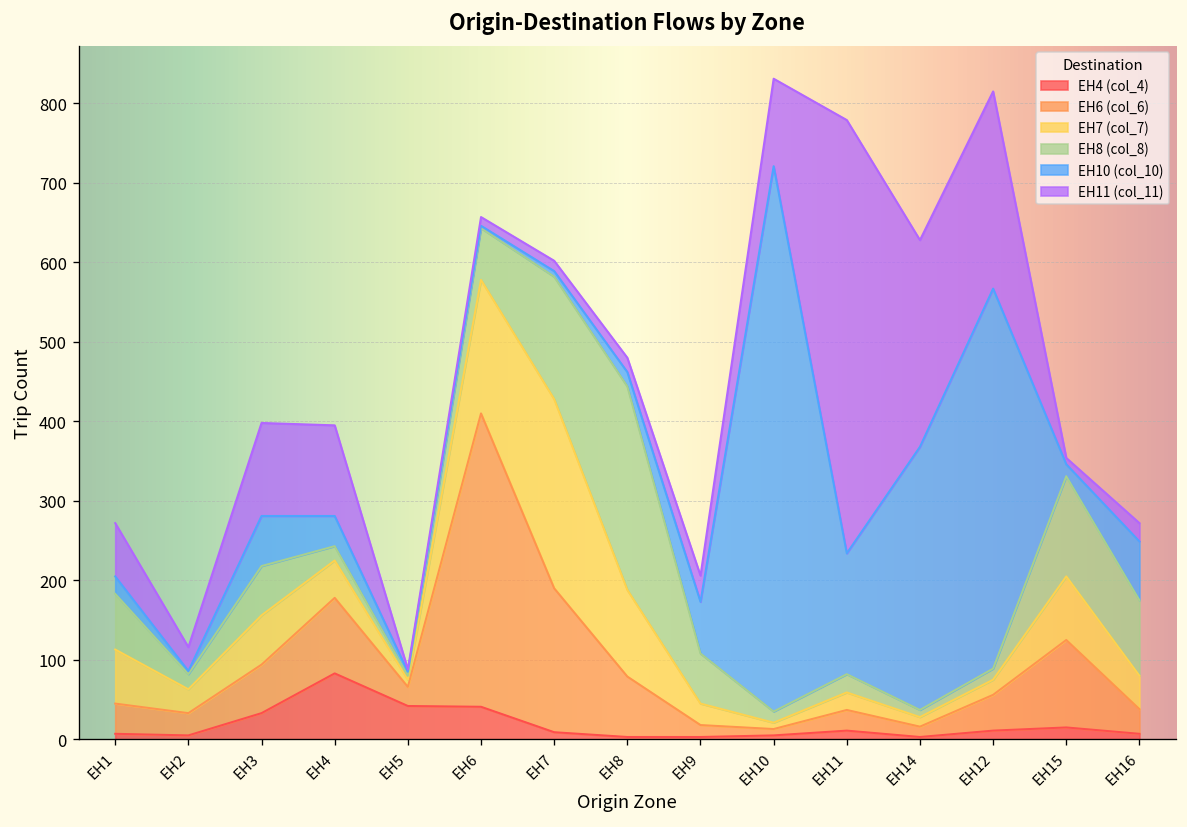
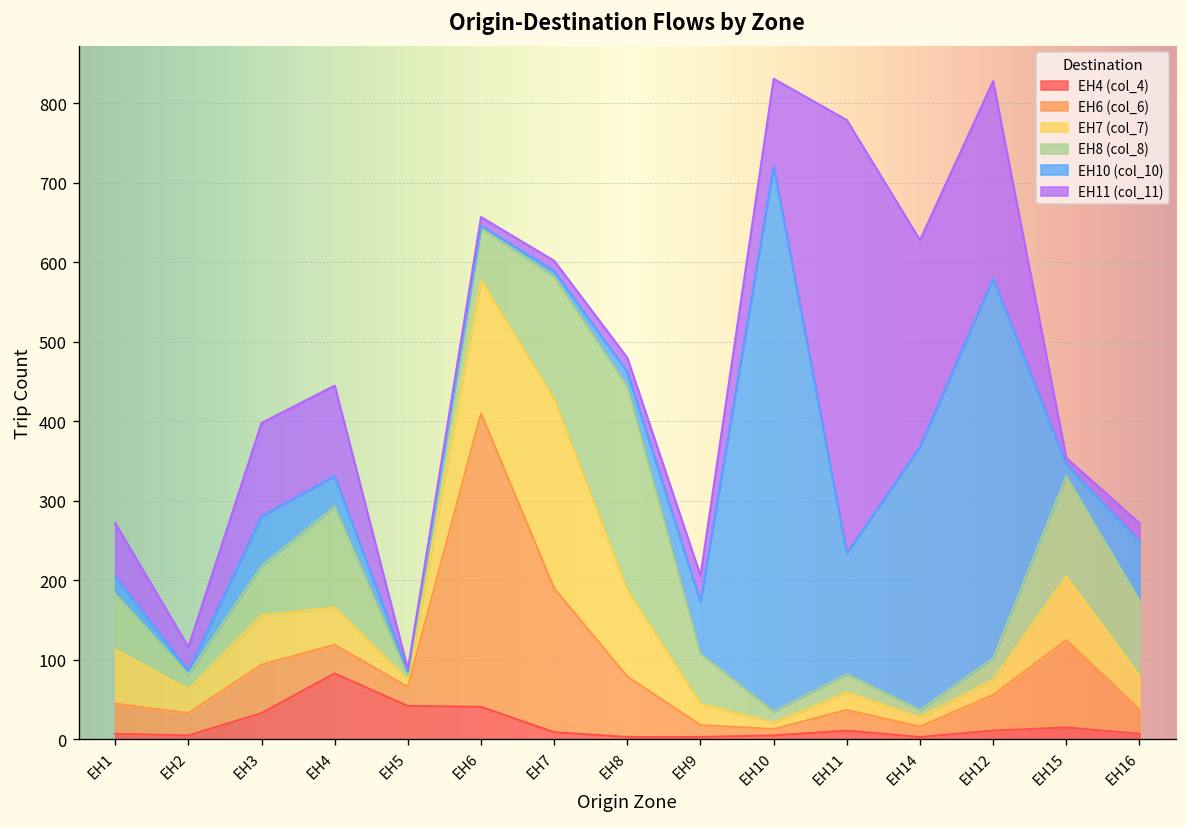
  {
    "EH4 (col_4)": {
      "EH1": 10,
      "EH2": 10,
      "EH3": 30,
      "EH4": 80,
      "EH5": 40,
      "EH6": 40,
      "EH7": 10,
      "EH8": 0,
      "EH9": 0,
      "EH10": 10,
      "EH11": 10,
      "EH14": 0,
      "EH12": 10,
      "EH15": 20,
      "EH16": 10
    },
    "EH6 (col_6)": {
      "EH1": 40,
      "EH2": 30,
      "EH3": 60,
-     "EH4": 100,
+     "EH4": 40,
      "EH5": 20,
      "EH6": 370,
      "EH7": 180,
      "EH8": 80,
      "EH9": 20,
      "EH10": 10,
      "EH11": 30,
      "EH14": 10,
      "EH12": 50,
      "EH15": 110,
      "EH16": 30
    },
    "EH7 (col_7)": {
      "EH1": 70,
      "EH2": 30,
      "EH3": 60,
      "EH4": 50,
      "EH5": 10,
      "EH6": 170,
      "EH7": 240,
      "EH8": 110,
      "EH9": 30,
      "EH10": 10,
      "EH11": 20,
      "EH14": 10,
      "EH12": 20,
      "EH15": 80,
      "EH16": 40
    },
    "EH8 (col_8)": {
      "EH1": 70,
      "EH2": 20,
      "EH3": 60,
-     "EH4": 20,
+     "EH4": 130,
      "EH5": 10,
      "EH7": 150,
      "EH8": 260,
      "EH9": 60,
      "EH10": 10,
      "EH11": 20,
      "EH14": 10,
-     "EH12": 10,
+     "EH12": 30,
      "EH15": 130,
      "EH16": 100
    },
    "EH10 (col_10)": {
      "EH1": 20,
      "EH2": 0,
      "EH3": 60,
      "EH4": 40,
      "EH7": 10,
      "EH8": 20,
      "EH9": 70,
      "EH10": 690,
      "EH11": 150,
      "EH14": 330,
      "EH12": 480,
      "EH15": 20,
      "EH16": 70
    },
    "EH11 (col_11)": {
      "EH1": 70,
      "EH2": 30,
      "EH3": 120,
      "EH4": 110,
      "EH6": 10,
      "EH7": 10,
      "EH8": 20,
      "EH9": 30,
      "EH10": 110,
      "EH11": 550,
      "EH14": 260,
      "EH12": 250,
      "EH15": 10,
      "EH16": 20
    }
  }
